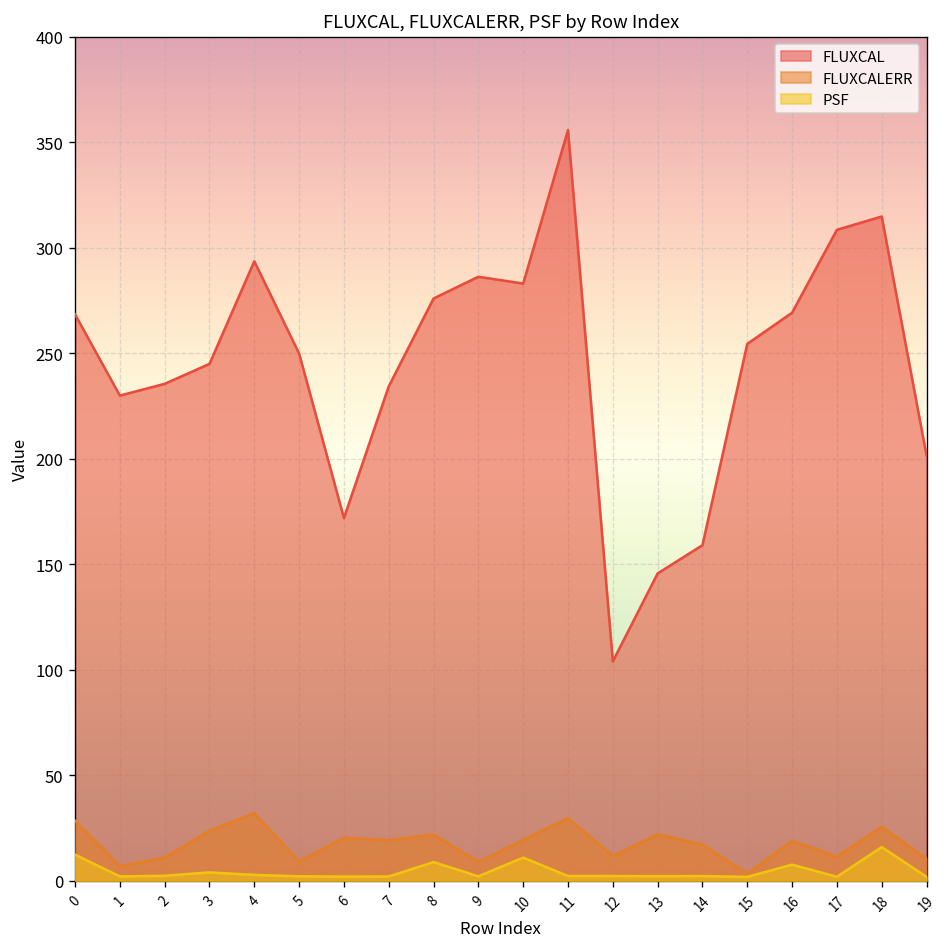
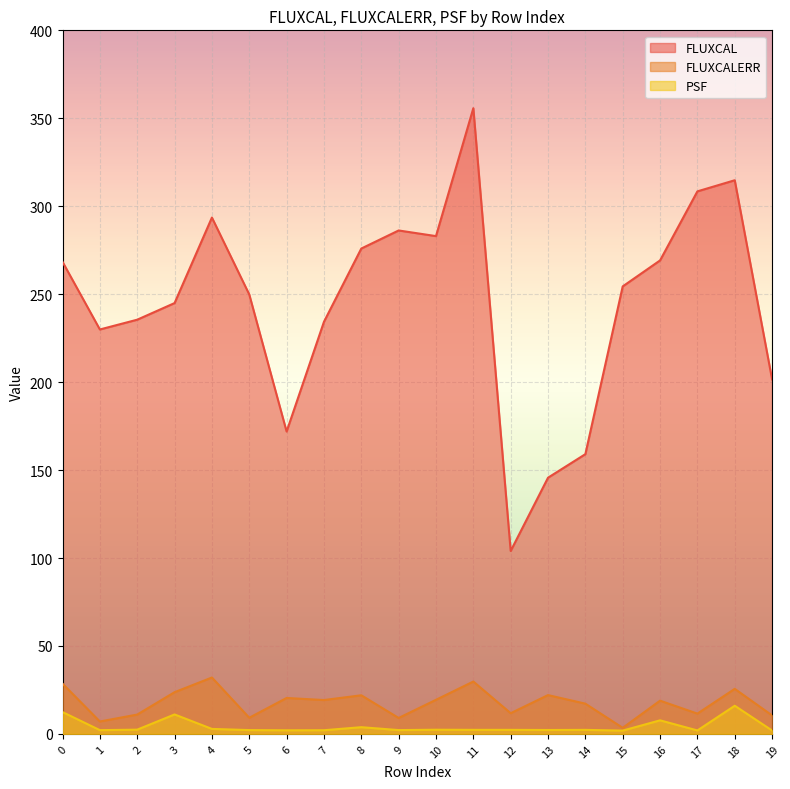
  {
    "PSF": {
      "0": 12,
      "1": 2,
      "2": 2,
-     "3": 4,
+     "3": 11,
      "4": 3,
      "5": 2,
      "6": 2,
      "7": 2,
-     "8": 9,
+     "8": 4,
      "9": 2,
-     "10": 11,
+     "10": 2,
      "11": 2,
      "12": 2,
      "13": 2,
      "14": 2,
      "15": 2,
      "16": 8,
      "17": 2,
      "18": 16,
      "19": 2
    }
  }
